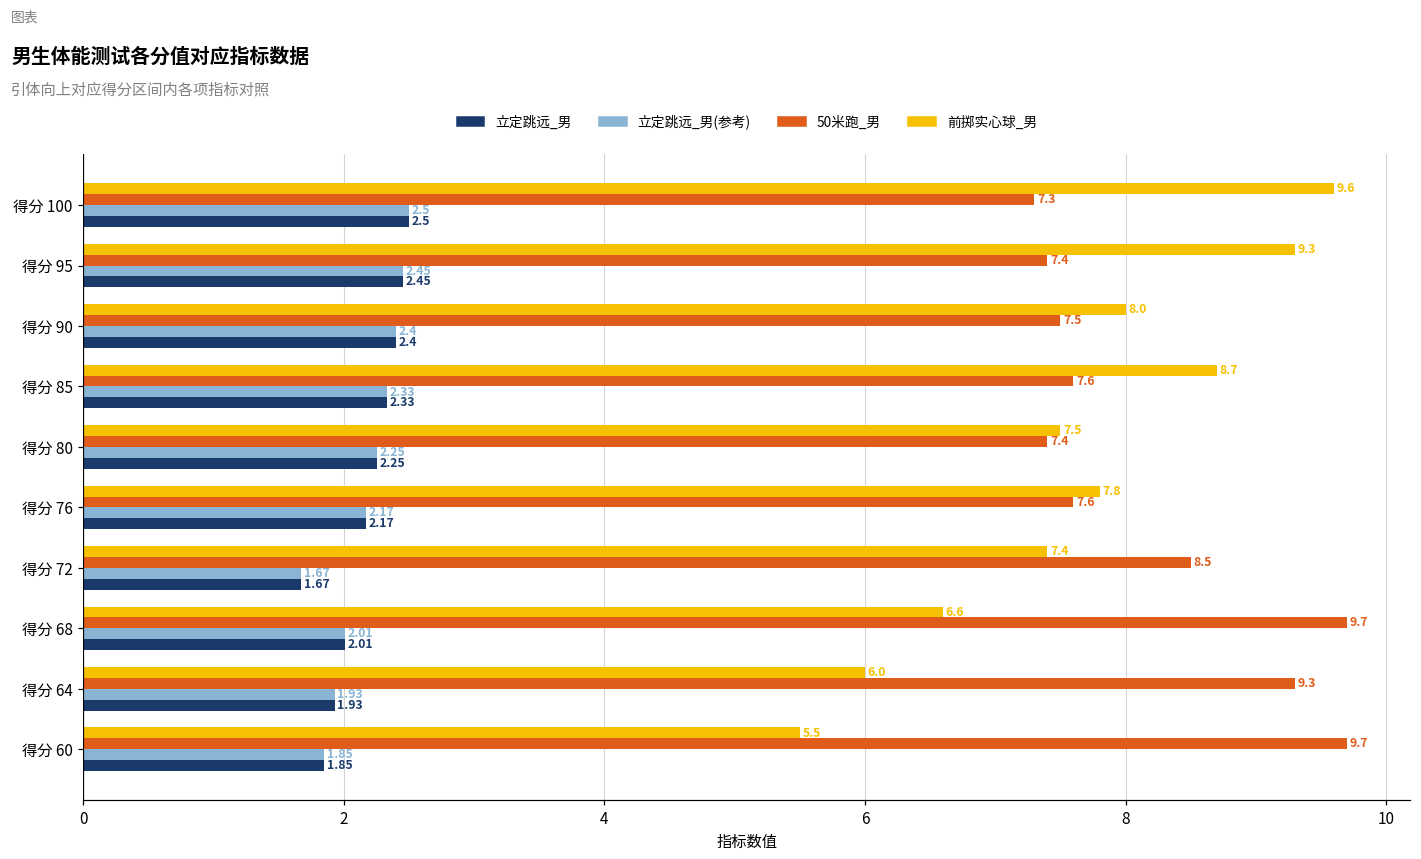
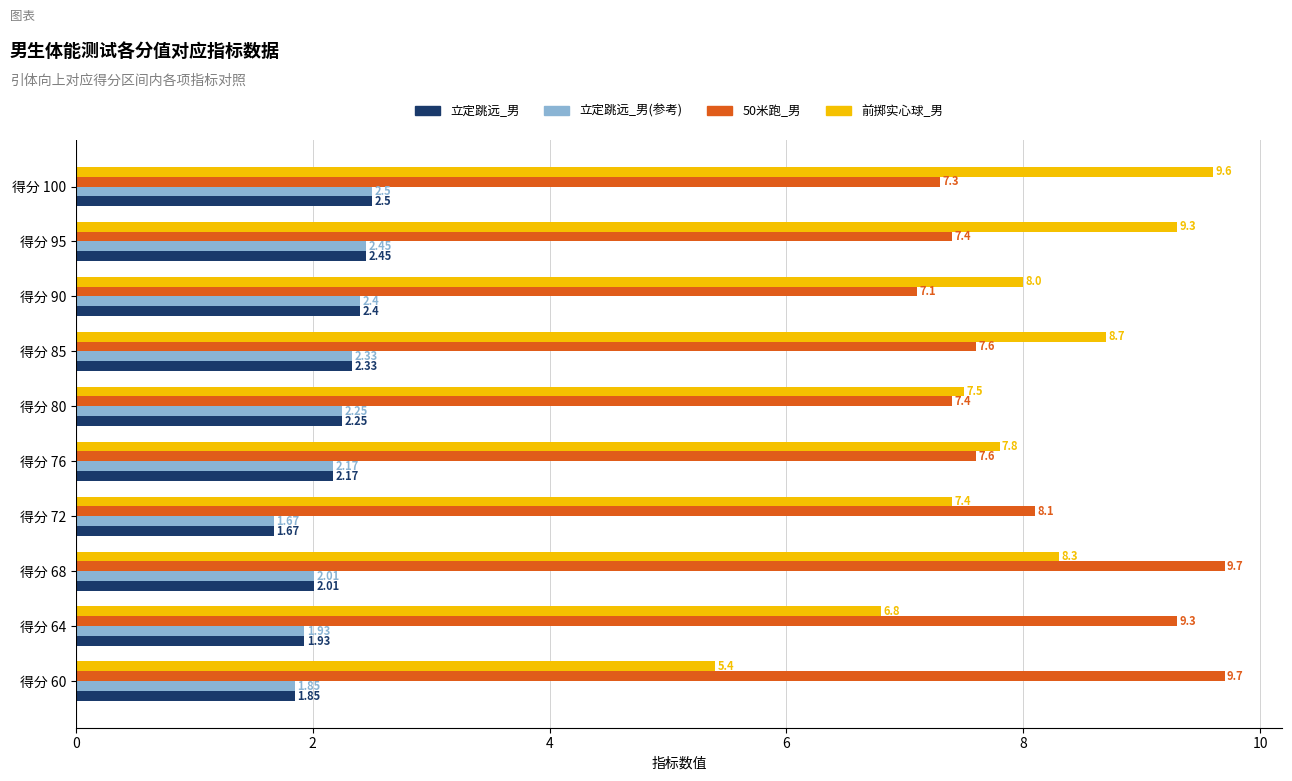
  {
    "50米跑_男": {
      "得分 100": 7.3,
      "得分 95": 7.4,
-     "得分 90": 7.5,
+     "得分 90": 7.1,
      "得分 85": 7.6,
      "得分 80": 7.4,
      "得分 76": 7.6,
-     "得分 72": 8.5,
+     "得分 72": 8.1,
      "得分 68": 9.7,
      "得分 64": 9.3,
      "得分 60": 9.7
    },
    "前掷实心球_男": {
      "得分 100": 9.6,
      "得分 95": 9.3,
      "得分 90": 8.0,
      "得分 85": 8.7,
      "得分 80": 7.5,
      "得分 76": 7.8,
      "得分 72": 7.4,
-     "得分 68": 6.6,
-     "得分 64": 6.0,
-     "得分 60": 5.5
+     "得分 68": 8.3,
+     "得分 64": 6.8,
+     "得分 60": 5.4
    }
  }
